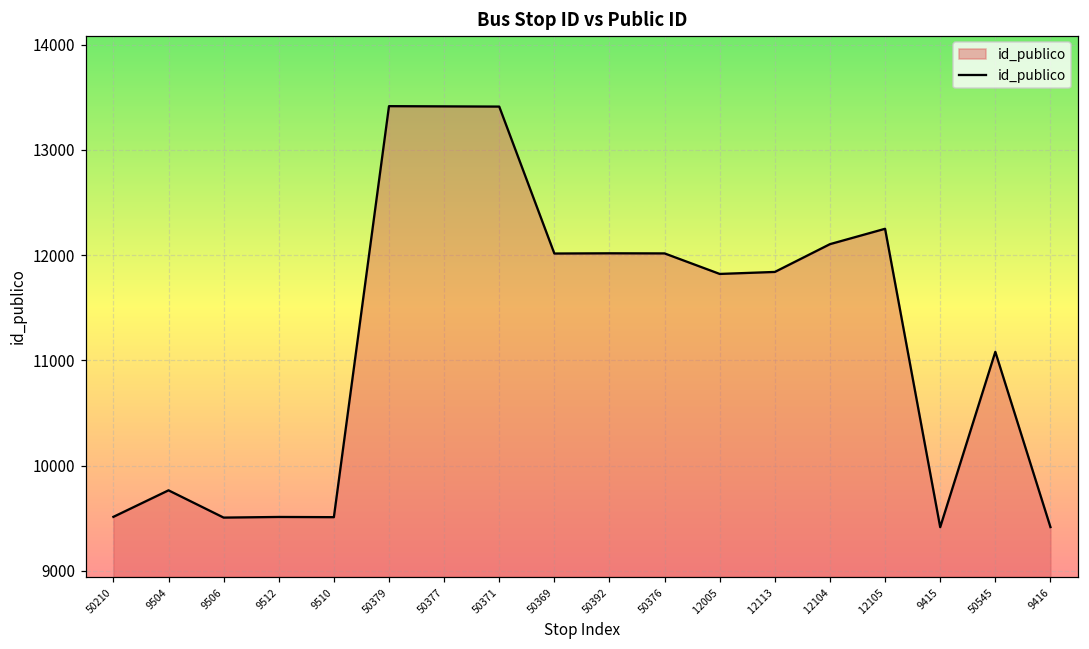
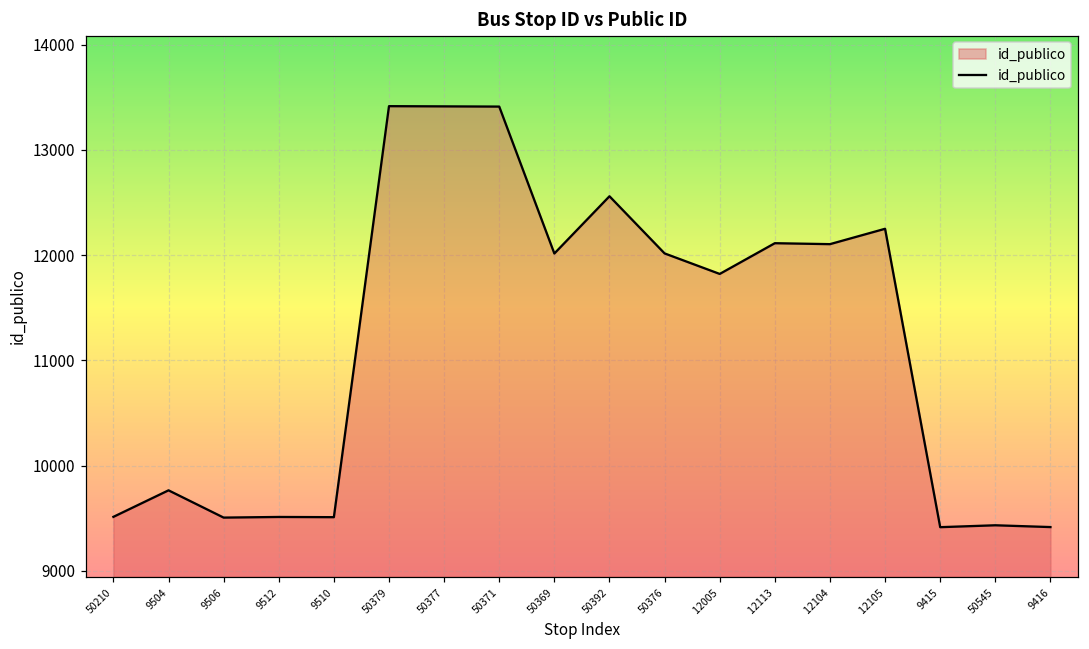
  {
    "50210": 9500,
    "9504": 9800,
    "9506": 9500,
    "9512": 9500,
    "9510": 9500,
    "50379": 13400,
    "50377": 13400,
    "50371": 13400,
    "50369": 12000,
-   "50392": 12000,
+   "50392": 12600,
    "50376": 12000,
    "12005": 11800,
-   "12113": 11800,
+   "12113": 12100,
    "12104": 12100,
    "12105": 12300,
    "9415": 9400,
-   "50545": 11100,
+   "50545": 9400,
    "9416": 9400
  }
